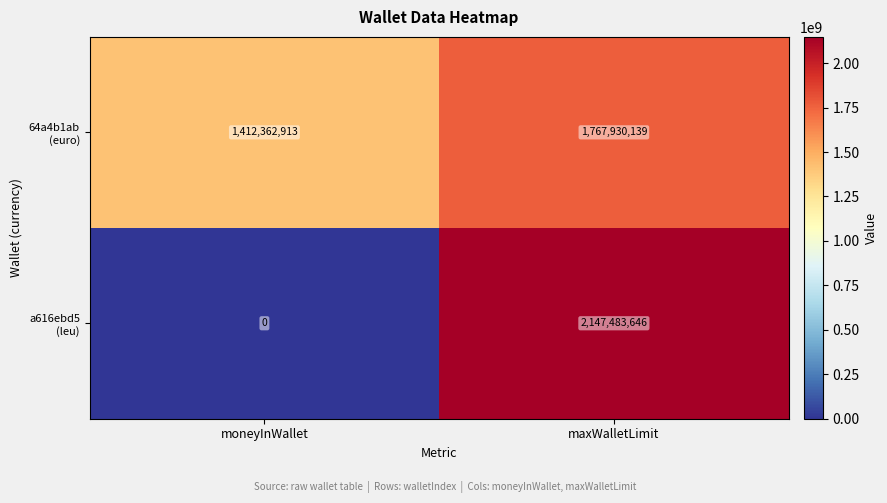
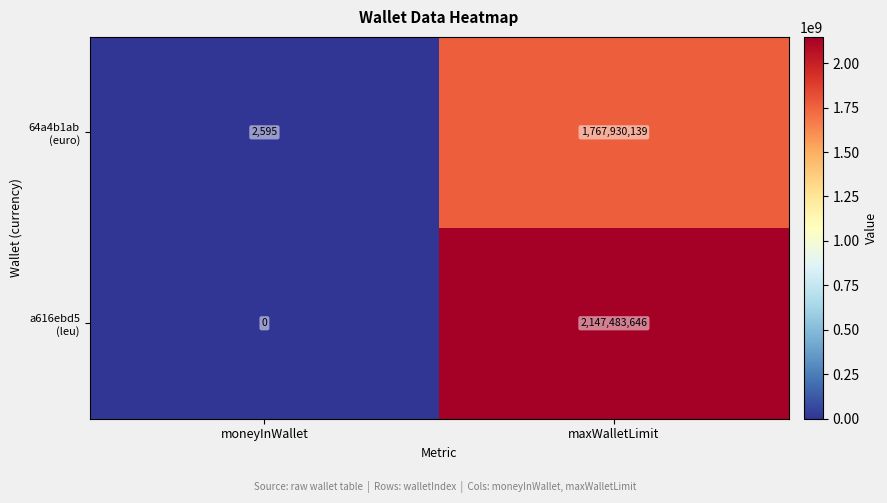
  {
    "64a4b1ab (euro)": {
-     "moneyInWallet": "1,412,362,913"
+     "moneyInWallet": "2,595"
    }
  }
